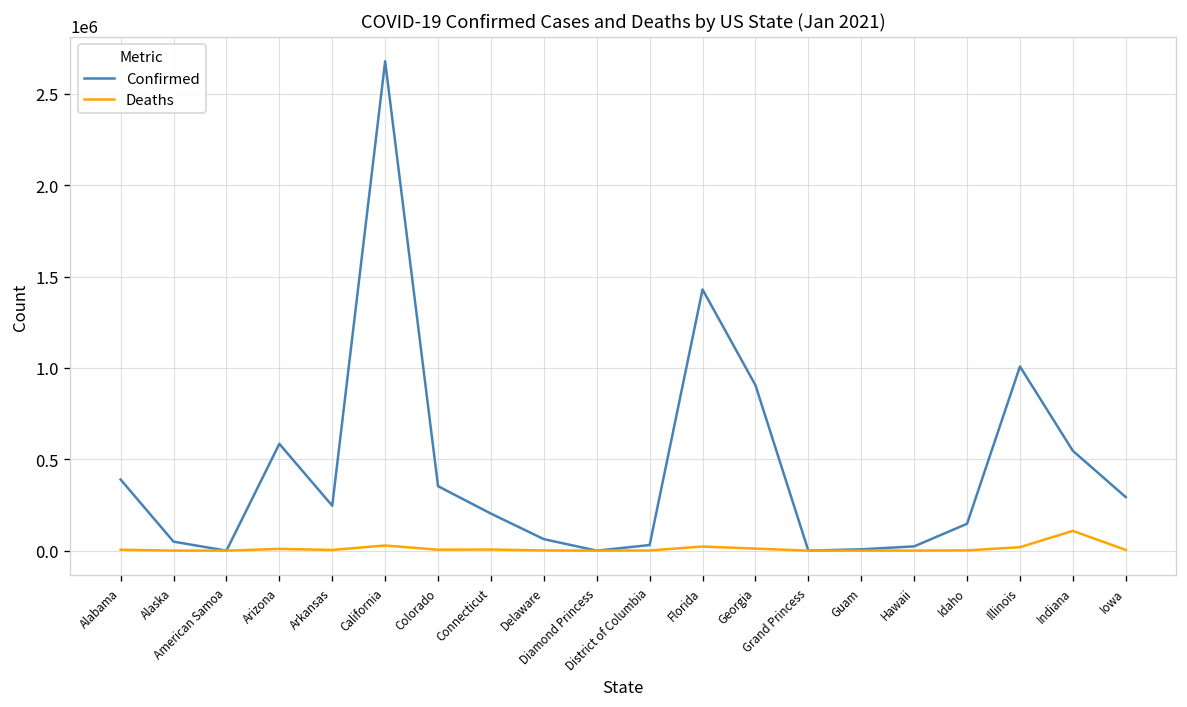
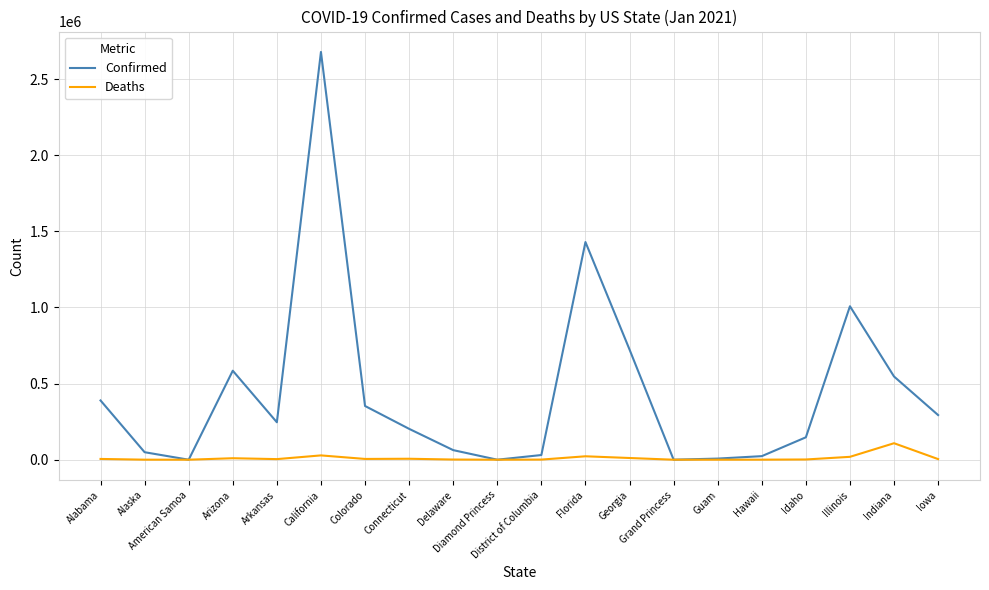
  {
    "Confirmed": {
      "Alabama": 390000,
      "Alaska": 50000,
      "Arizona": 580000,
      "Arkansas": 250000,
      "California": 2680000,
      "Colorado": 350000,
      "Connecticut": 200000,
      "Delaware": 60000,
      "District of Columbia": 30000,
      "Florida": 1430000,
-     "Georgia": 910000,
+     "Georgia": 720000,
      "Hawaii": 20000,
      "Idaho": 150000,
      "Illinois": 1010000,
      "Indiana": 550000,
      "Iowa": 290000
    },
    "Deaths": {
      "Alabama": 10000,
      "Alaska": 0,
      "Arizona": 10000,
      "Arkansas": 0,
      "California": 30000,
      "Colorado": 10000,
      "Connecticut": 10000,
      "Delaware": 0,
      "District of Columbia": 0,
      "Florida": 20000,
      "Georgia": 10000,
      "Hawaii": 0,
      "Idaho": 0,
      "Illinois": 20000,
      "Indiana": 110000,
      "Iowa": 0
    }
  }
